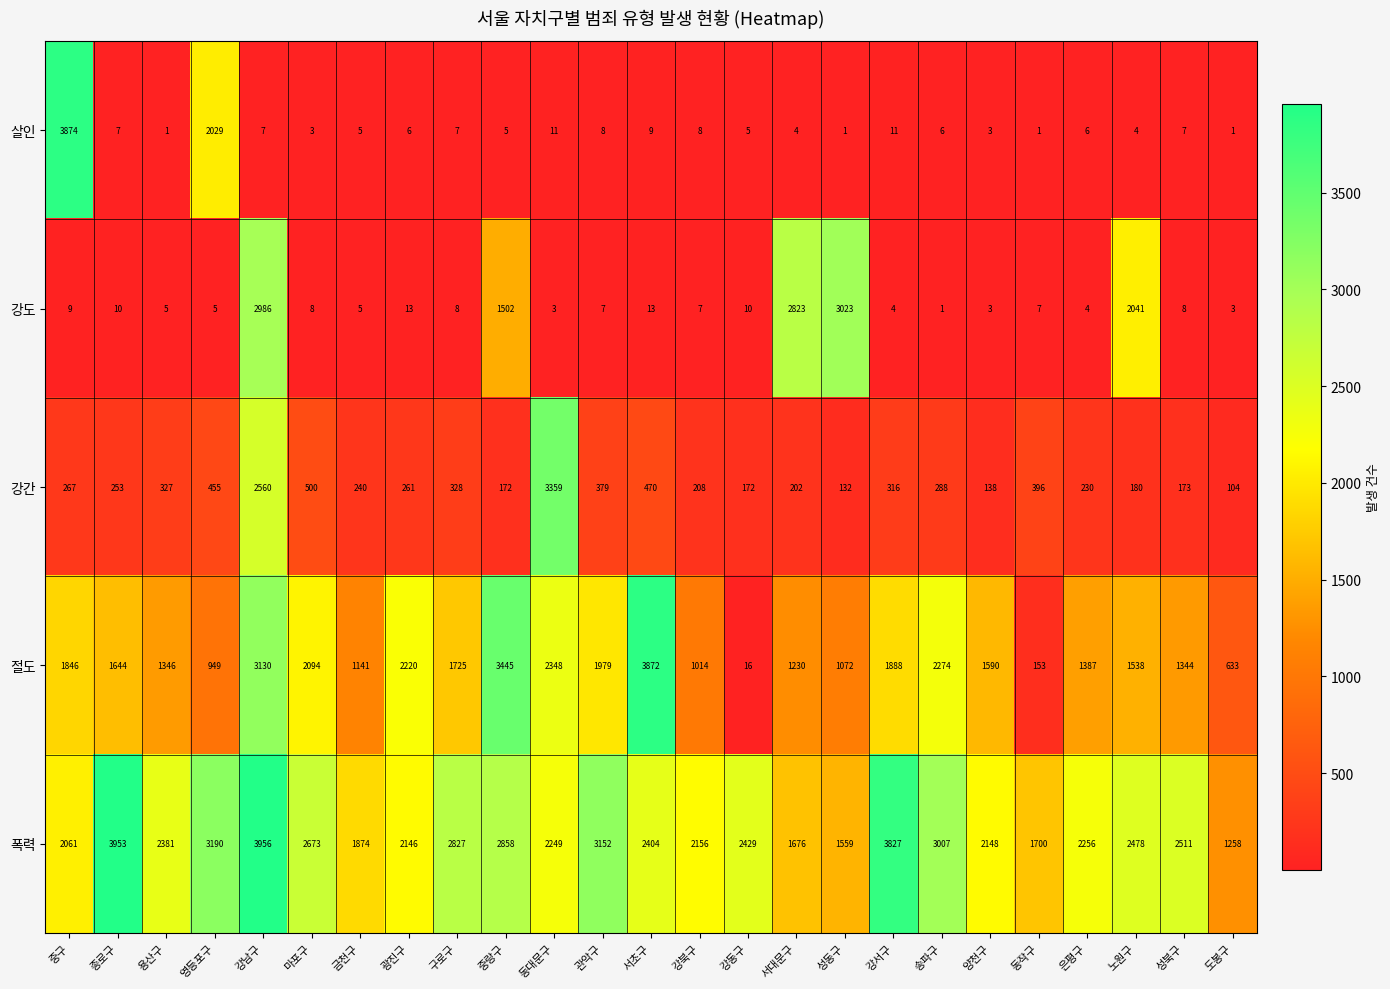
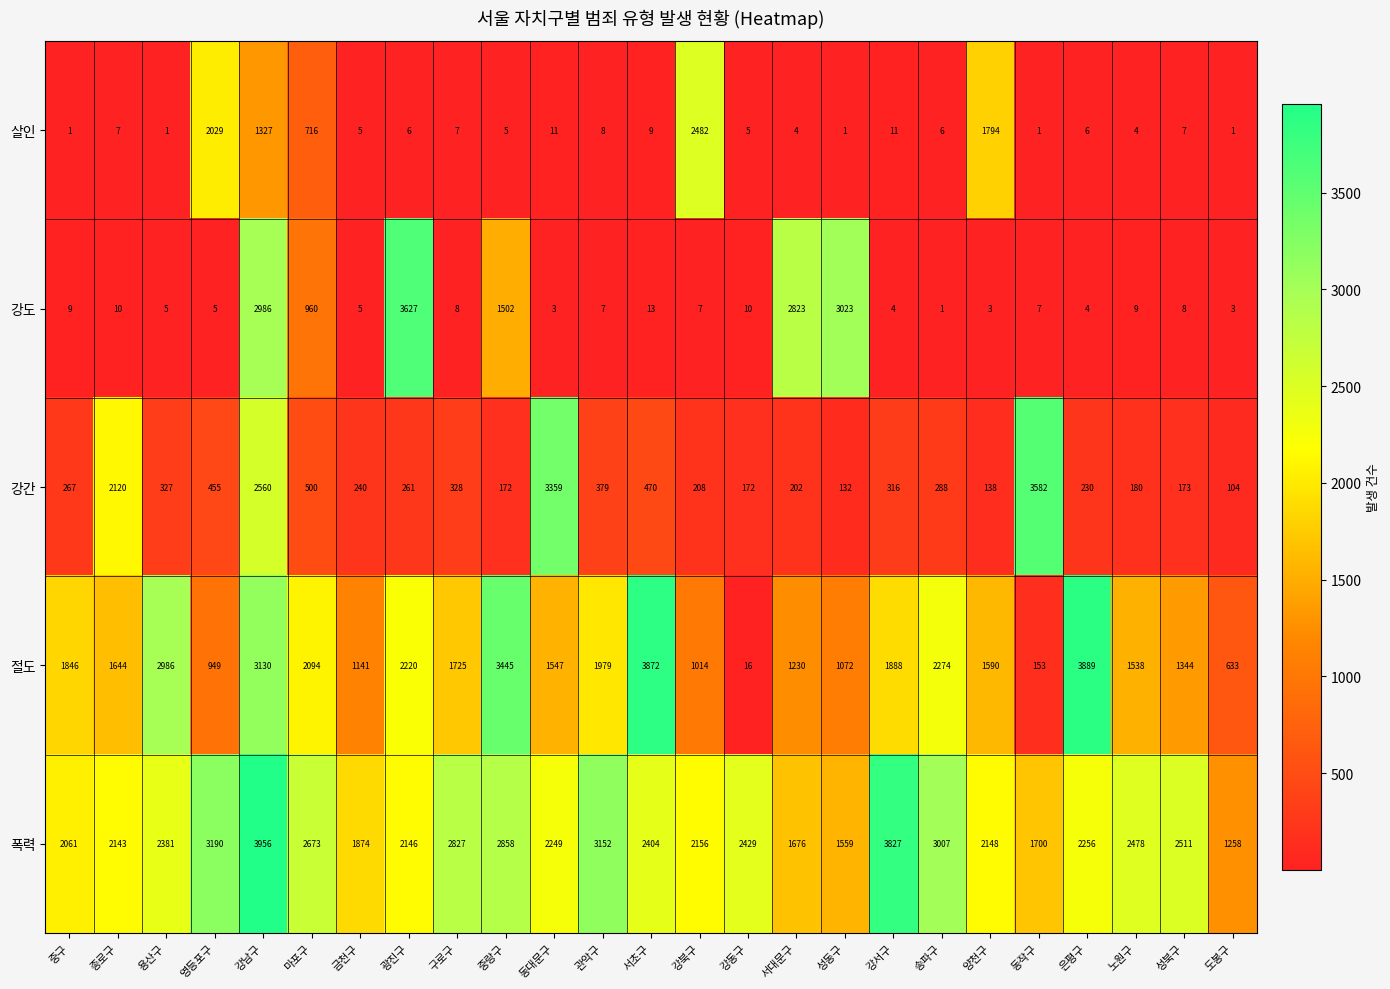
  {
    "살인": {
-     "중구": 3874,
+     "중구": 1,
      "종로구": 7,
      "용산구": 1,
      "영등포구": 2029,
-     "강남구": 7,
-     "마포구": 3,
+     "강남구": 1327,
+     "마포구": 716,
      "금천구": 5,
      "광진구": 6,
      "구로구": 7,
      "중랑구": 5,
      "동대문구": 11,
      "관악구": 8,
      "서초구": 9,
-     "강북구": 8,
+     "강북구": 2482,
      "강동구": 5,
      "서대문구": 4,
      "성동구": 1,
      "강서구": 11,
      "송파구": 6,
-     "양천구": 3,
+     "양천구": 1794,
      "동작구": 1,
      "은평구": 6,
      "노원구": 4,
      "성북구": 7,
      "도봉구": 1
    },
    "강도": {
      "중구": 9,
      "종로구": 10,
      "용산구": 5,
      "영등포구": 5,
      "강남구": 2986,
-     "마포구": 8,
+     "마포구": 960,
      "금천구": 5,
-     "광진구": 13,
+     "광진구": 3627,
      "구로구": 8,
      "중랑구": 1502,
      "동대문구": 3,
      "관악구": 7,
      "서초구": 13,
      "강북구": 7,
      "강동구": 10,
      "서대문구": 2823,
      "성동구": 3023,
      "강서구": 4,
      "송파구": 1,
      "양천구": 3,
      "동작구": 7,
      "은평구": 4,
-     "노원구": 2041,
+     "노원구": 9,
      "성북구": 8,
      "도봉구": 3
    },
    "강간": {
      "중구": 267,
-     "종로구": 253,
+     "종로구": 2120,
      "용산구": 327,
      "영등포구": 455,
      "강남구": 2560,
      "마포구": 500,
      "금천구": 240,
      "광진구": 261,
      "구로구": 328,
      "중랑구": 172,
      "동대문구": 3359,
      "관악구": 379,
      "서초구": 470,
      "강북구": 208,
      "강동구": 172,
      "서대문구": 202,
      "성동구": 132,
      "강서구": 316,
      "송파구": 288,
      "양천구": 138,
-     "동작구": 396,
+     "동작구": 3582,
      "은평구": 230,
      "노원구": 180,
      "성북구": 173,
      "도봉구": 104
    },
    "절도": {
      "중구": 1846,
      "종로구": 1644,
-     "용산구": 1346,
+     "용산구": 2986,
      "영등포구": 949,
      "강남구": 3130,
      "마포구": 2094,
      "금천구": 1141,
      "광진구": 2220,
      "구로구": 1725,
      "중랑구": 3445,
-     "동대문구": 2348,
+     "동대문구": 1547,
      "관악구": 1979,
      "서초구": 3872,
      "강북구": 1014,
      "강동구": 16,
      "서대문구": 1230,
      "성동구": 1072,
      "강서구": 1888,
      "송파구": 2274,
      "양천구": 1590,
      "동작구": 153,
-     "은평구": 1387,
+     "은평구": 3889,
      "노원구": 1538,
      "성북구": 1344,
      "도봉구": 633
    },
    "폭력": {
      "중구": 2061,
-     "종로구": 3953,
+     "종로구": 2143,
      "용산구": 2381,
      "영등포구": 3190,
      "강남구": 3956,
      "마포구": 2673,
      "금천구": 1874,
      "광진구": 2146,
      "구로구": 2827,
      "중랑구": 2858,
      "동대문구": 2249,
      "관악구": 3152,
      "서초구": 2404,
      "강북구": 2156,
      "강동구": 2429,
      "서대문구": 1676,
      "성동구": 1559,
      "강서구": 3827,
      "송파구": 3007,
      "양천구": 2148,
      "동작구": 1700,
      "은평구": 2256,
      "노원구": 2478,
      "성북구": 2511,
      "도봉구": 1258
    }
  }
